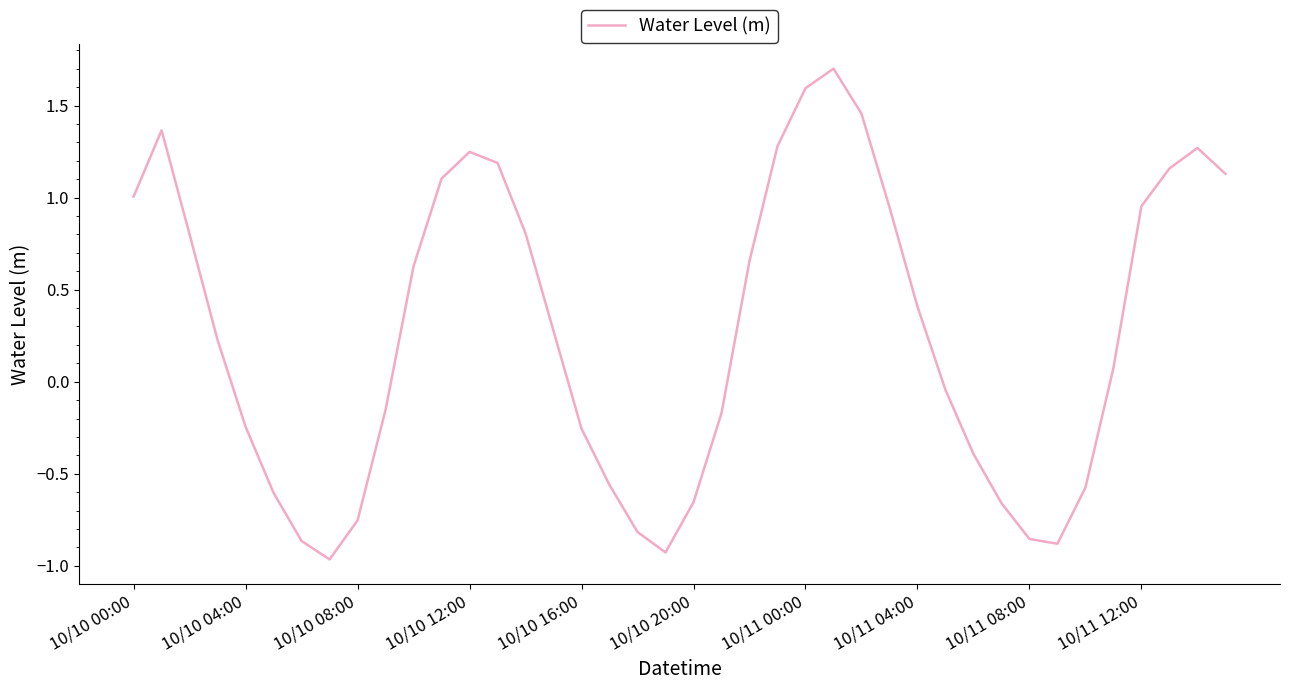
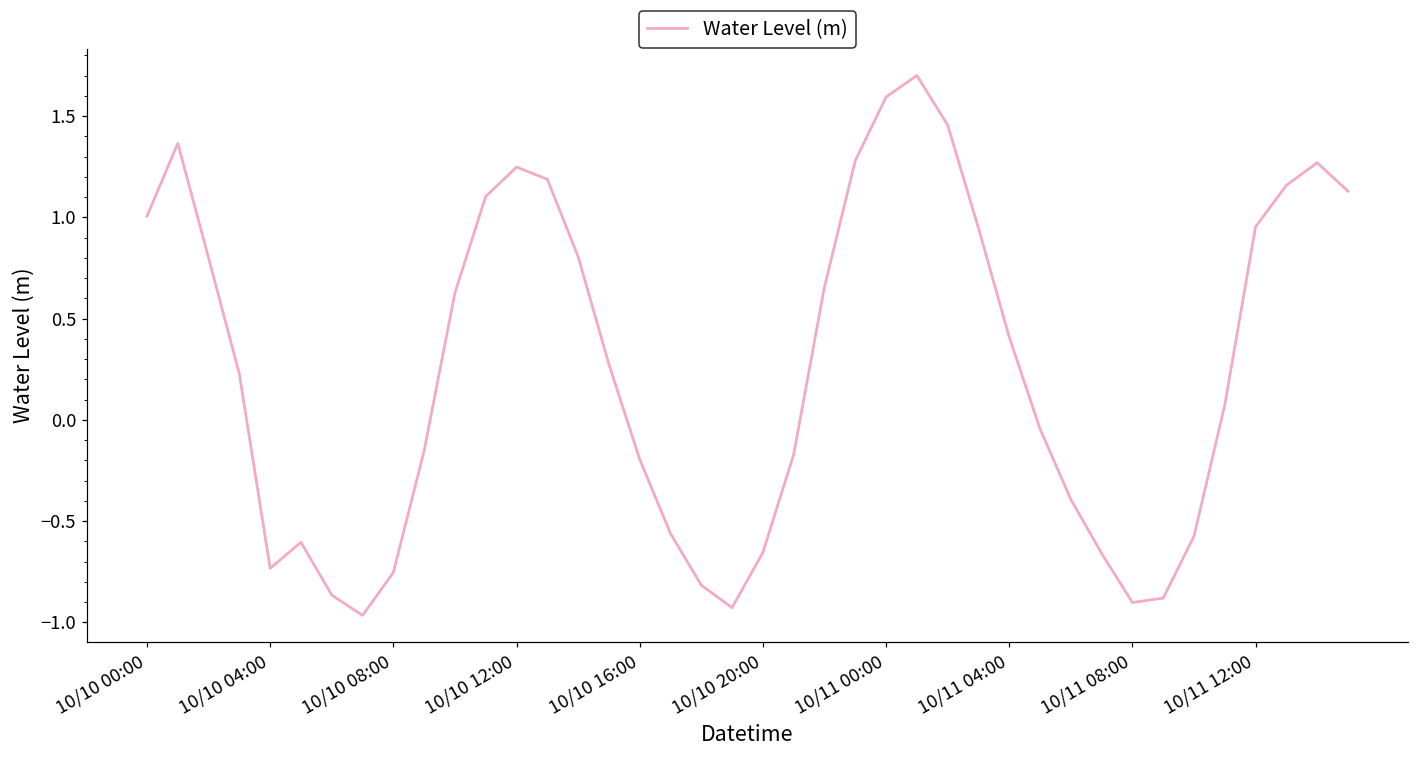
  {
    "10/10 00:00": 1.01,
-   "10/10 04:00": -0.25,
+   "10/10 04:00": -0.73,
    "10/10 08:00": -0.75,
    "10/10 12:00": 1.25,
-   "10/10 16:00": -0.26,
+   "10/10 16:00": -0.20,
    "10/10 20:00": -0.65,
    "10/11 00:00": 1.59,
    "10/11 04:00": 0.41,
-   "10/11 08:00": -0.85,
+   "10/11 08:00": -0.90,
    "10/11 12:00": 0.95
  }
